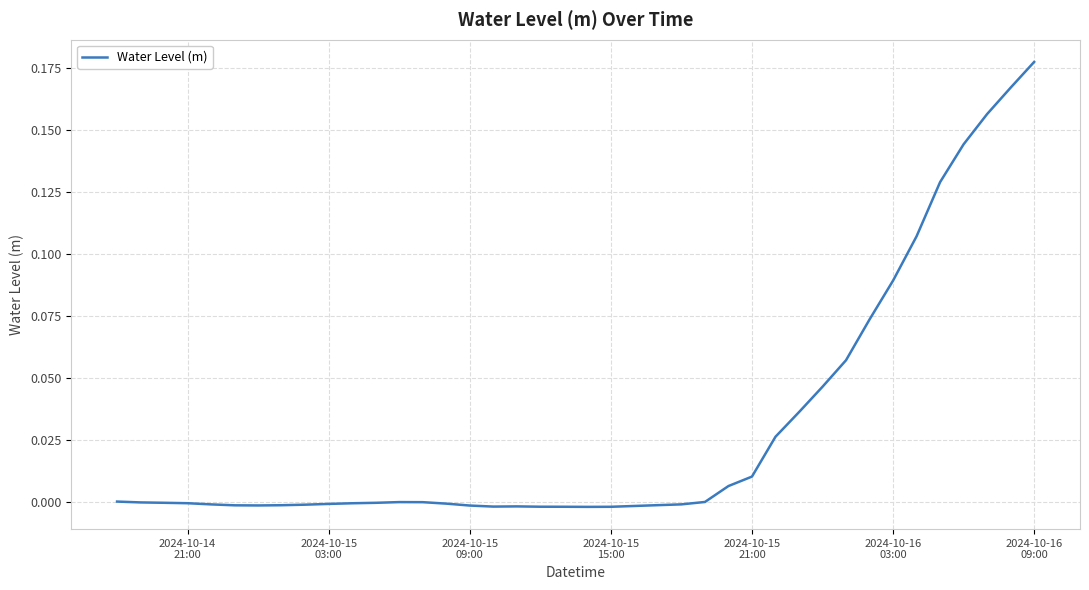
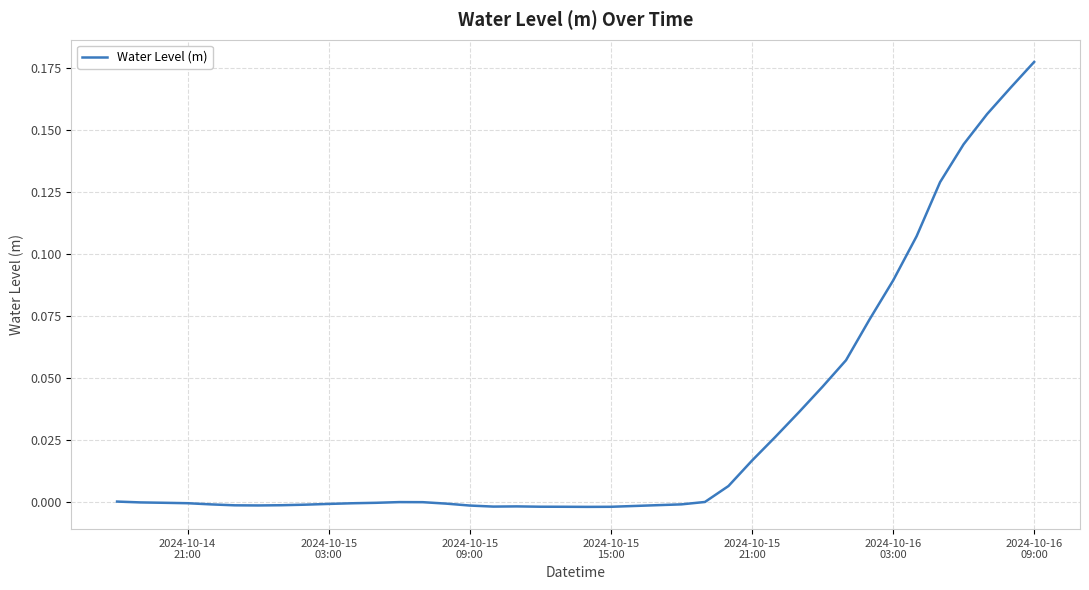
  {
    "2024-10-14 21:00": 0.000,
    "2024-10-15 03:00": -0.001,
    "2024-10-15 09:00": -0.001,
    "2024-10-15 15:00": -0.002,
-   "2024-10-15 21:00": 0.010,
+   "2024-10-15 21:00": 0.017,
    "2024-10-16 03:00": 0.089,
    "2024-10-16 09:00": 0.177
  }
